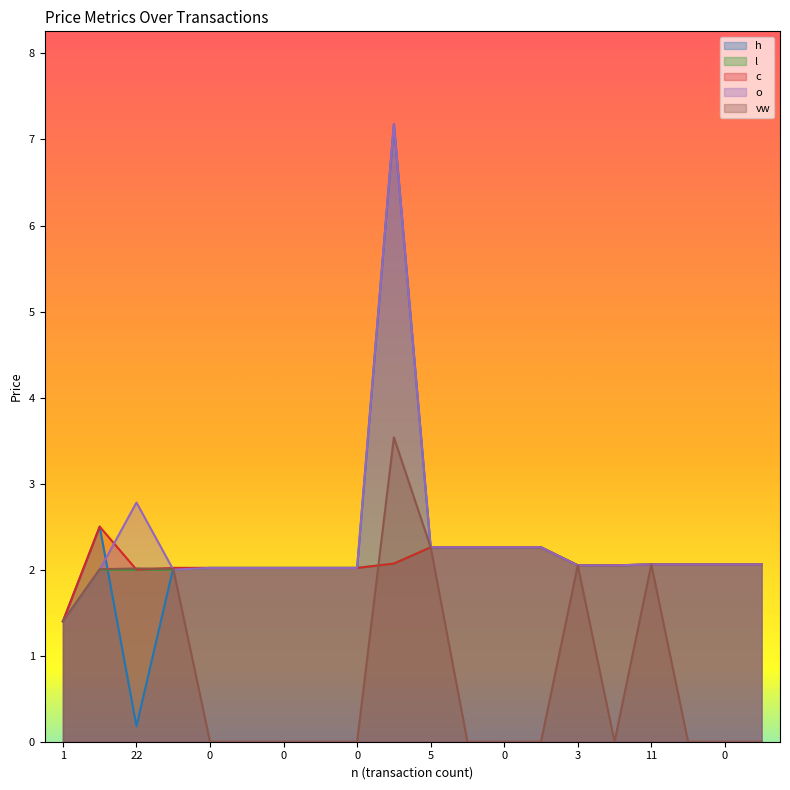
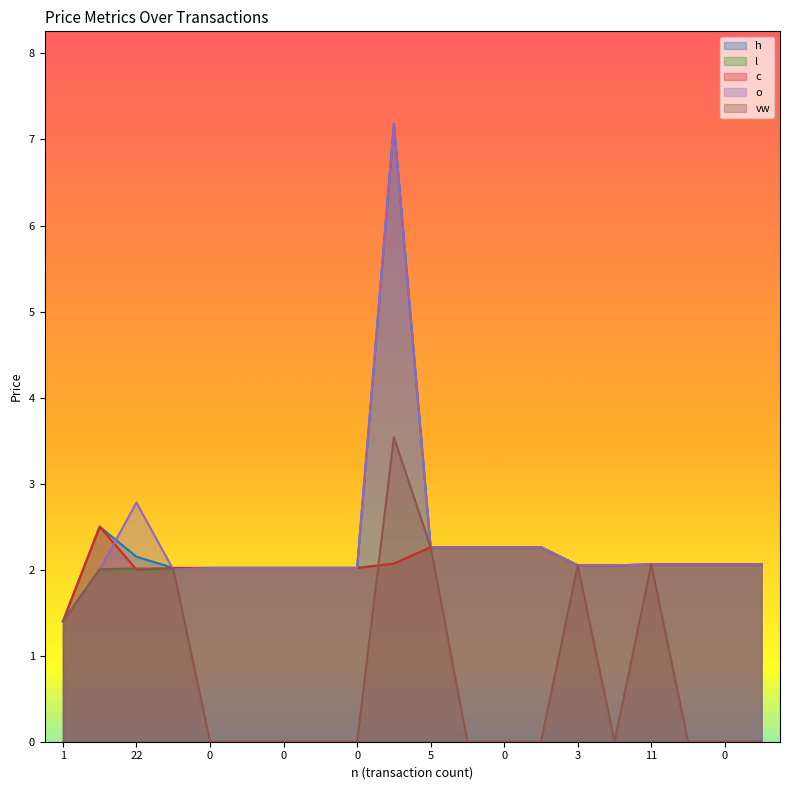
  {
    "h": {
-     "22": 0.2
+     "22": 2.2
    },
    "o": {
      "22": 2.8
    }
  }
